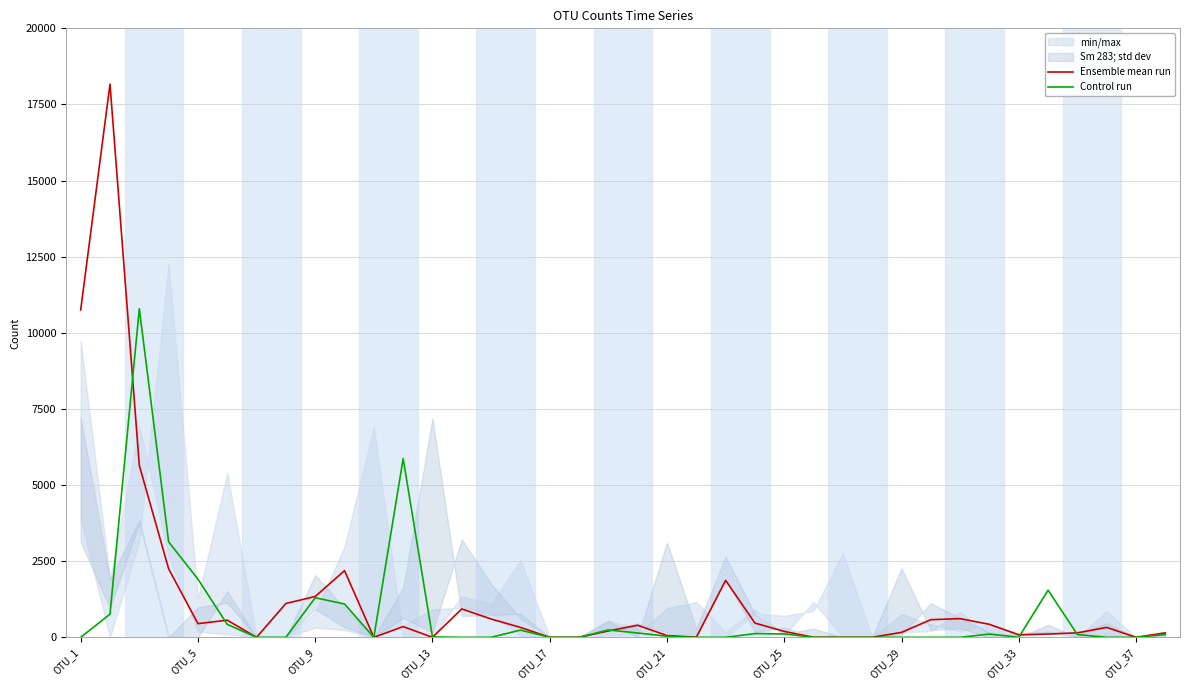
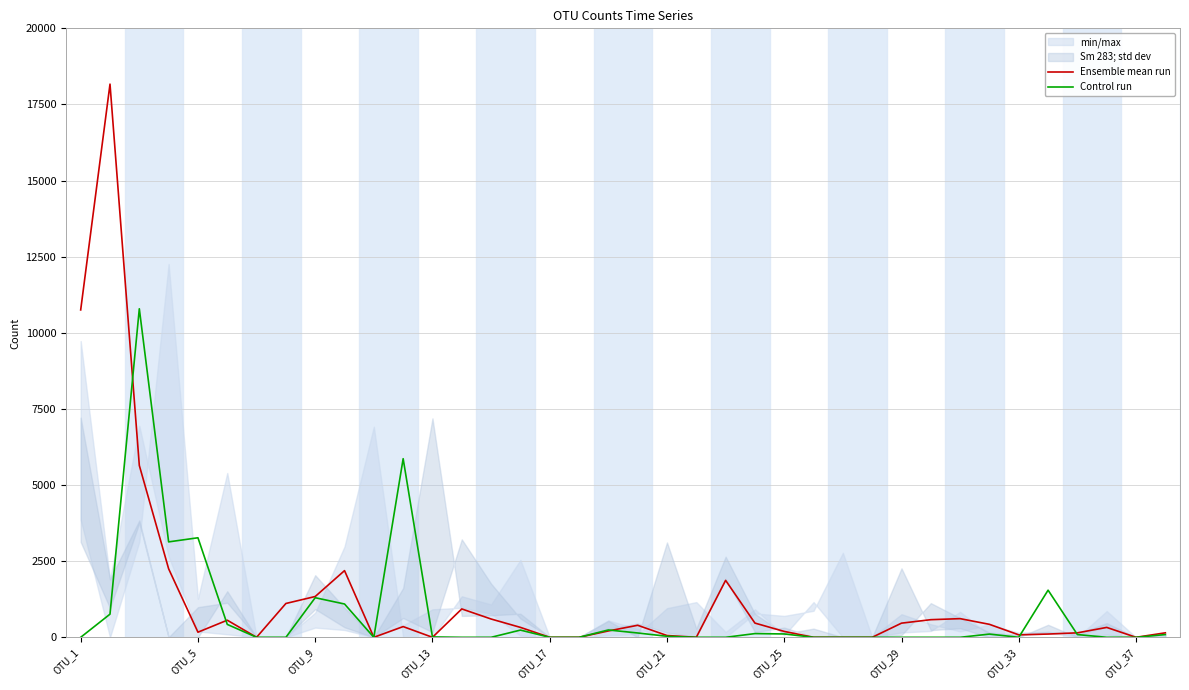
  {
    "Ensemble mean run": {
      "OTU_1": 10800,
-     "OTU_5": 400,
+     "OTU_5": 200,
      "OTU_25": 200,
-     "OTU_29": 200
+     "OTU_29": 500
    },
    "Control run": {
      "OTU_1": 0,
-     "OTU_5": 1900,
+     "OTU_5": 3300,
      "OTU_25": 100,
      "OTU_29": 0
    }
  }
